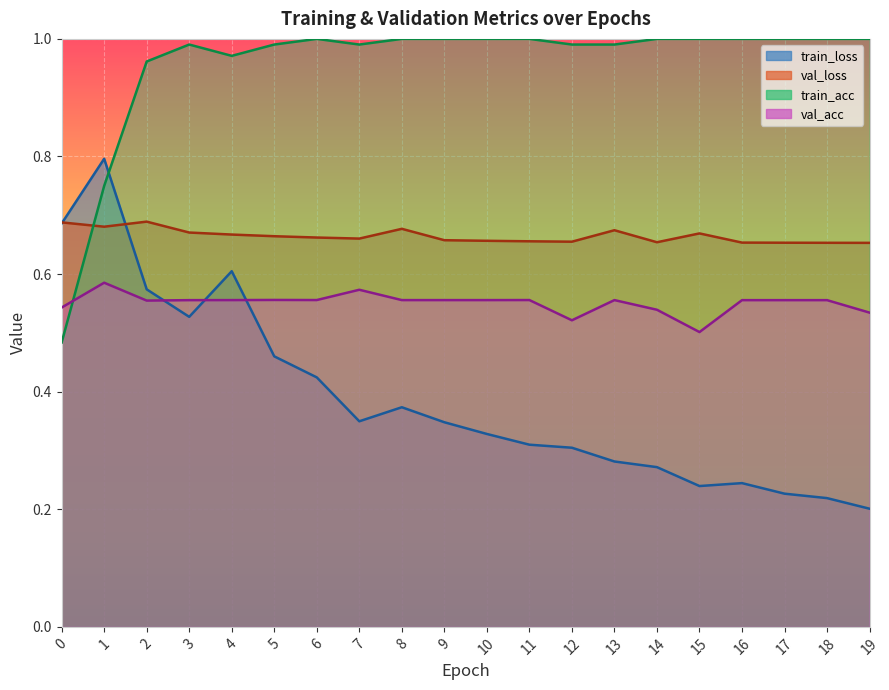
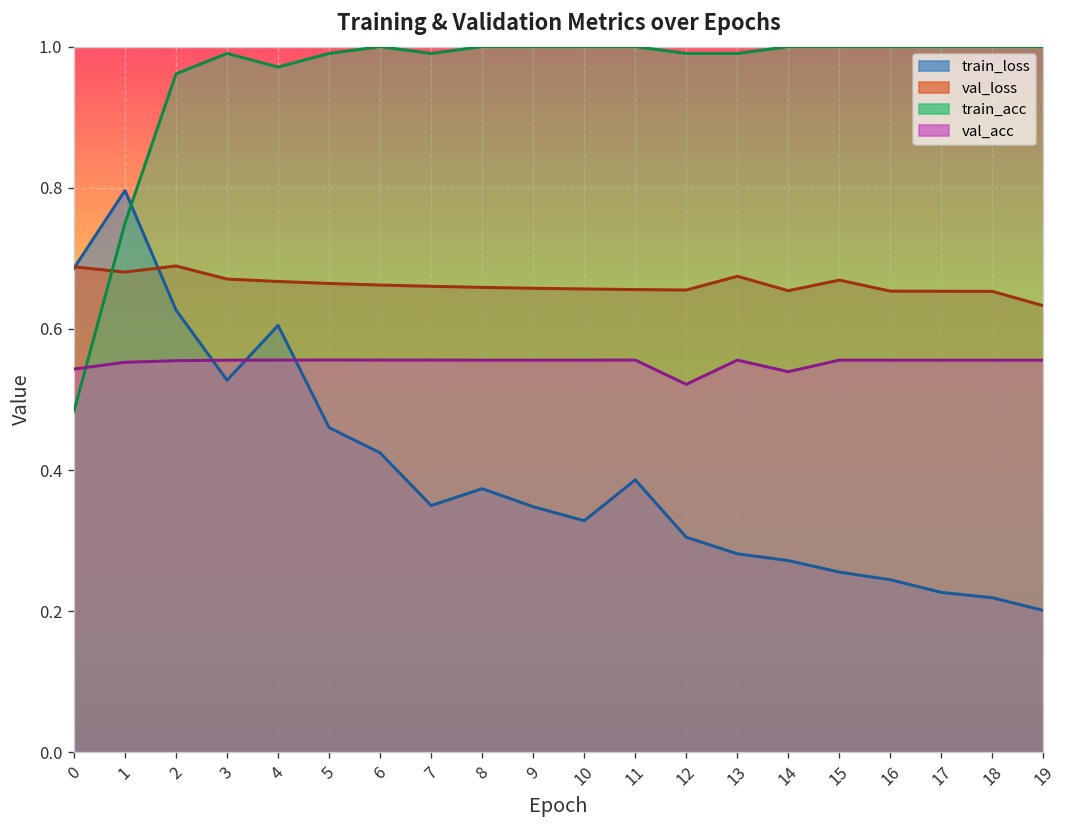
  {
    "train_loss": {
      "1": 0.80,
-     "2": 0.57,
+     "2": 0.63,
      "3": 0.53,
      "4": 0.60,
      "5": 0.46,
      "6": 0.42,
      "7": 0.35,
      "8": 0.37,
      "9": 0.35,
      "10": 0.33,
-     "11": 0.31,
+     "11": 0.39,
      "12": 0.30,
      "13": 0.28,
      "14": 0.27,
-     "15": 0.24,
+     "15": 0.26,
      "16": 0.24,
      "17": 0.23,
      "18": 0.22,
      "19": 0.20
    },
    "val_loss": {
      "1": 0.68,
      "2": 0.69,
      "3": 0.67,
      "4": 0.67,
      "5": 0.66,
      "6": 0.66,
      "7": 0.66,
-     "8": 0.68,
+     "8": 0.66,
      "9": 0.66,
      "10": 0.66,
      "11": 0.66,
      "12": 0.66,
      "13": 0.67,
      "14": 0.65,
      "15": 0.67,
      "16": 0.65,
      "17": 0.65,
      "18": 0.65,
-     "19": 0.65
+     "19": 0.63
    },
    "train_acc": {
      "0": 0.48,
      "1": 0.75,
      "2": 0.96,
      "3": 0.99,
      "4": 0.97,
      "5": 0.99,
      "6": 1.00,
      "7": 0.99,
      "8": 1.00,
      "9": 1.00,
      "10": 1.00,
      "11": 1.00,
      "12": 0.99,
      "13": 0.99,
      "14": 1.00,
      "15": 1.00,
      "16": 1.00,
      "17": 1.00,
      "18": 1.00,
      "19": 1.00
    },
    "val_acc": {
      "0": 0.54,
-     "1": 0.59,
+     "1": 0.55,
      "2": 0.55,
      "3": 0.56,
      "4": 0.56,
      "5": 0.56,
      "6": 0.56,
-     "7": 0.57,
+     "7": 0.56,
      "8": 0.56,
      "9": 0.56,
      "10": 0.56,
      "11": 0.56,
      "12": 0.52,
      "13": 0.56,
      "14": 0.54,
-     "15": 0.50,
+     "15": 0.56,
      "16": 0.56,
      "17": 0.56,
      "18": 0.56,
-     "19": 0.53
+     "19": 0.56
    }
  }
